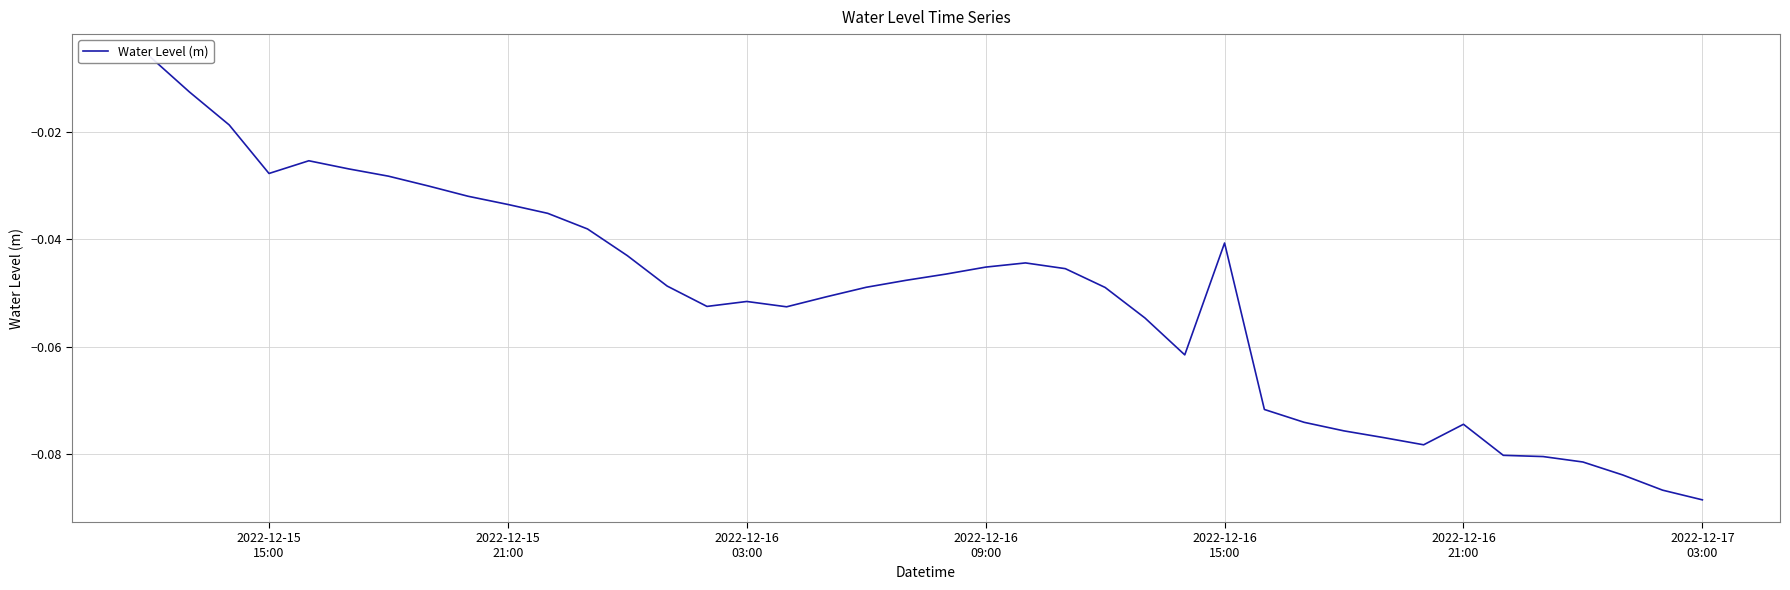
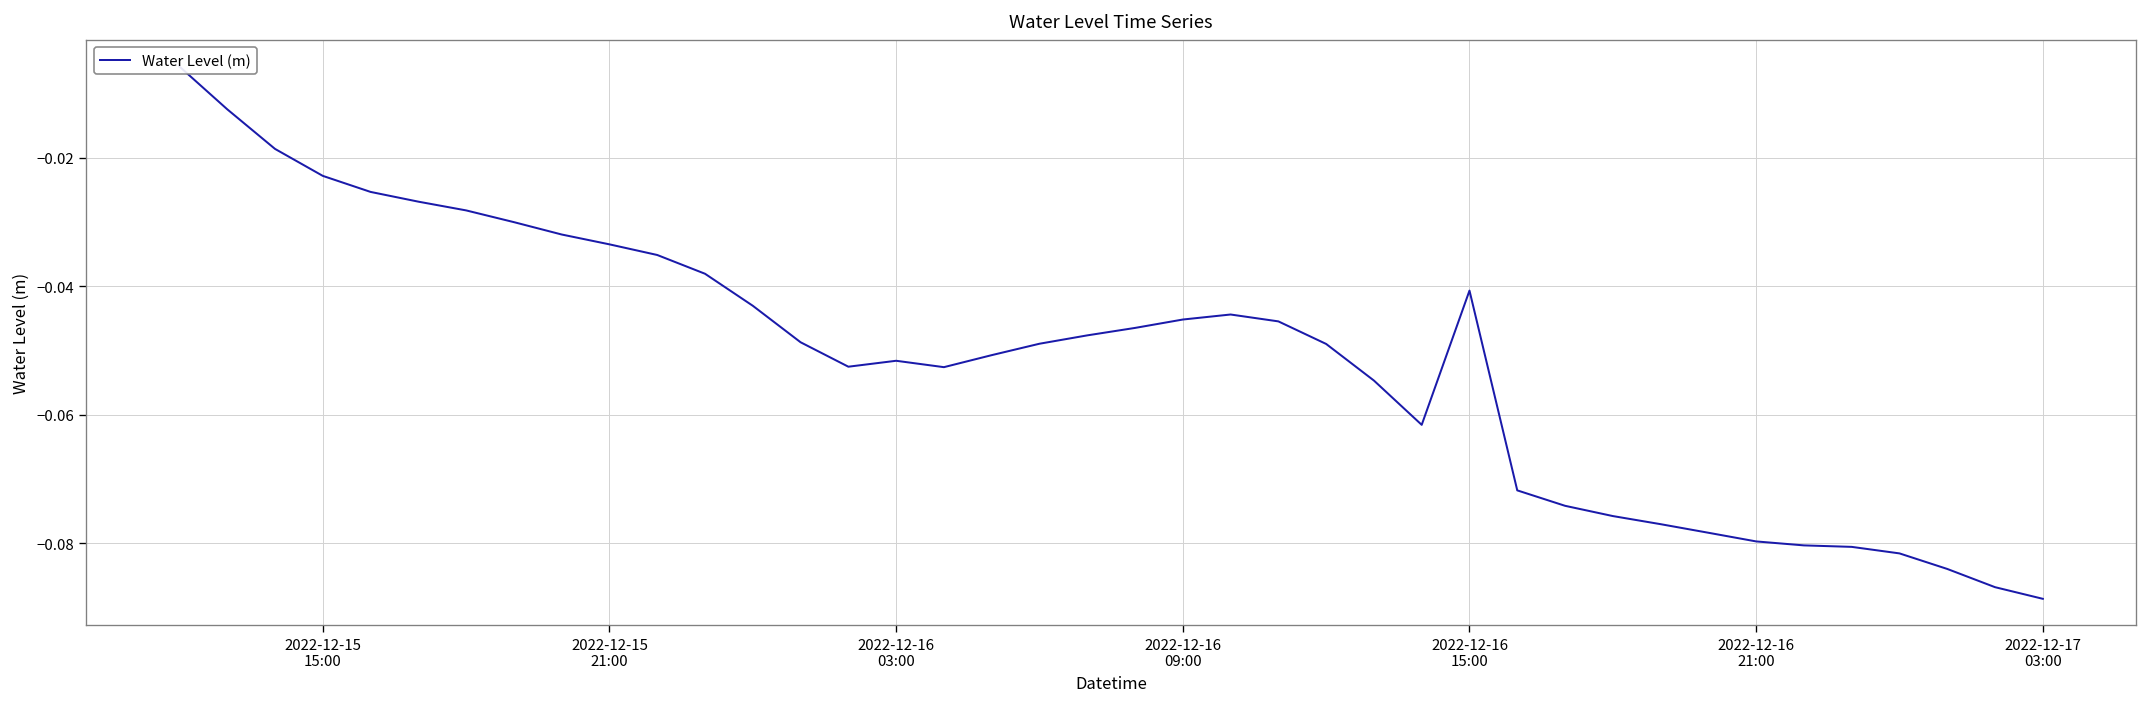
  {
-   "2022-12-15 15:00": -0.028,
+   "2022-12-15 15:00": -0.023,
    "2022-12-15 21:00": -0.033,
    "2022-12-16 03:00": -0.052,
    "2022-12-16 09:00": -0.045,
    "2022-12-16 15:00": -0.041,
-   "2022-12-16 21:00": -0.075,
+   "2022-12-16 21:00": -0.080,
    "2022-12-17 03:00": -0.089
  }
